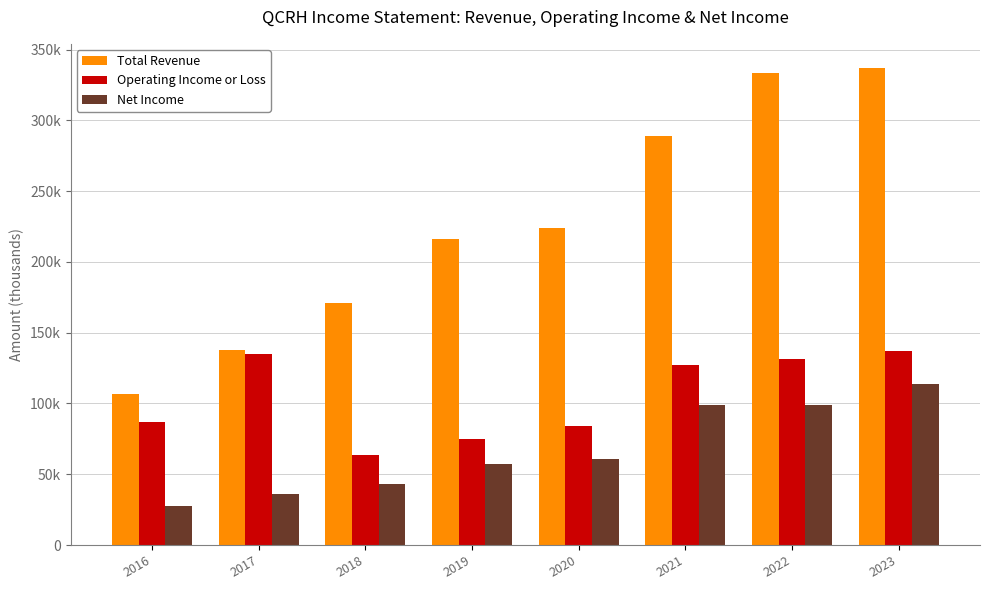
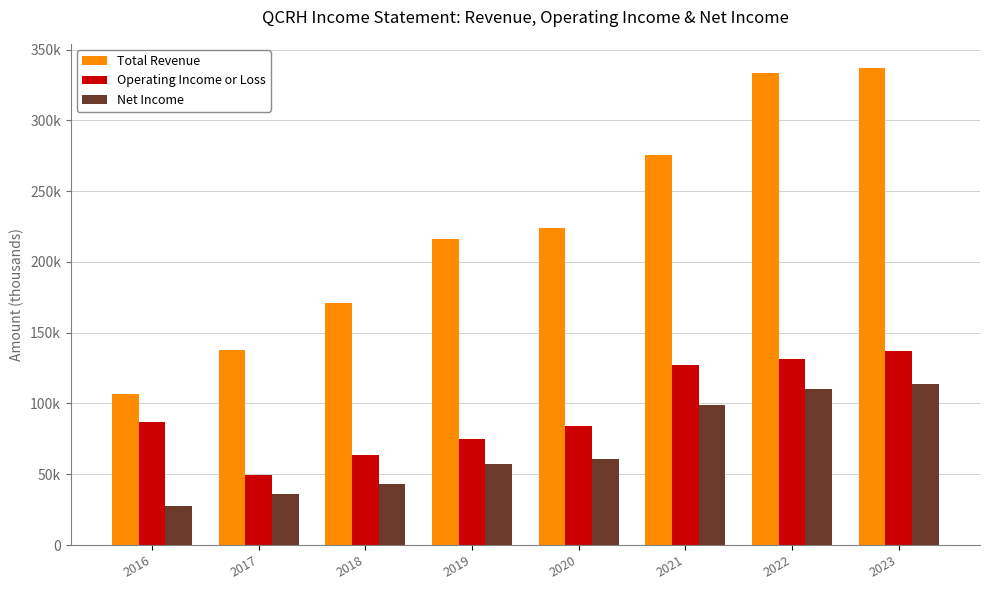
  {
    "Total Revenue": {
      "2016": 107000,
      "2017": 138000,
      "2018": 171000,
      "2019": 216000,
      "2020": 224000,
-     "2021": 289000,
+     "2021": 275000,
      "2022": 333000,
      "2023": 337000
    },
    "Operating Income or Loss": {
      "2016": 87000,
-     "2017": 135000,
+     "2017": 50000,
      "2018": 64000,
      "2019": 75000,
      "2020": 84000,
      "2021": 127000,
      "2022": 131000,
      "2023": 137000
    },
    "Net Income": {
      "2016": 28000,
      "2017": 36000,
      "2018": 43000,
      "2019": 57000,
      "2020": 61000,
      "2021": 99000,
-     "2022": 99000,
+     "2022": 110000,
      "2023": 114000
    }
  }
